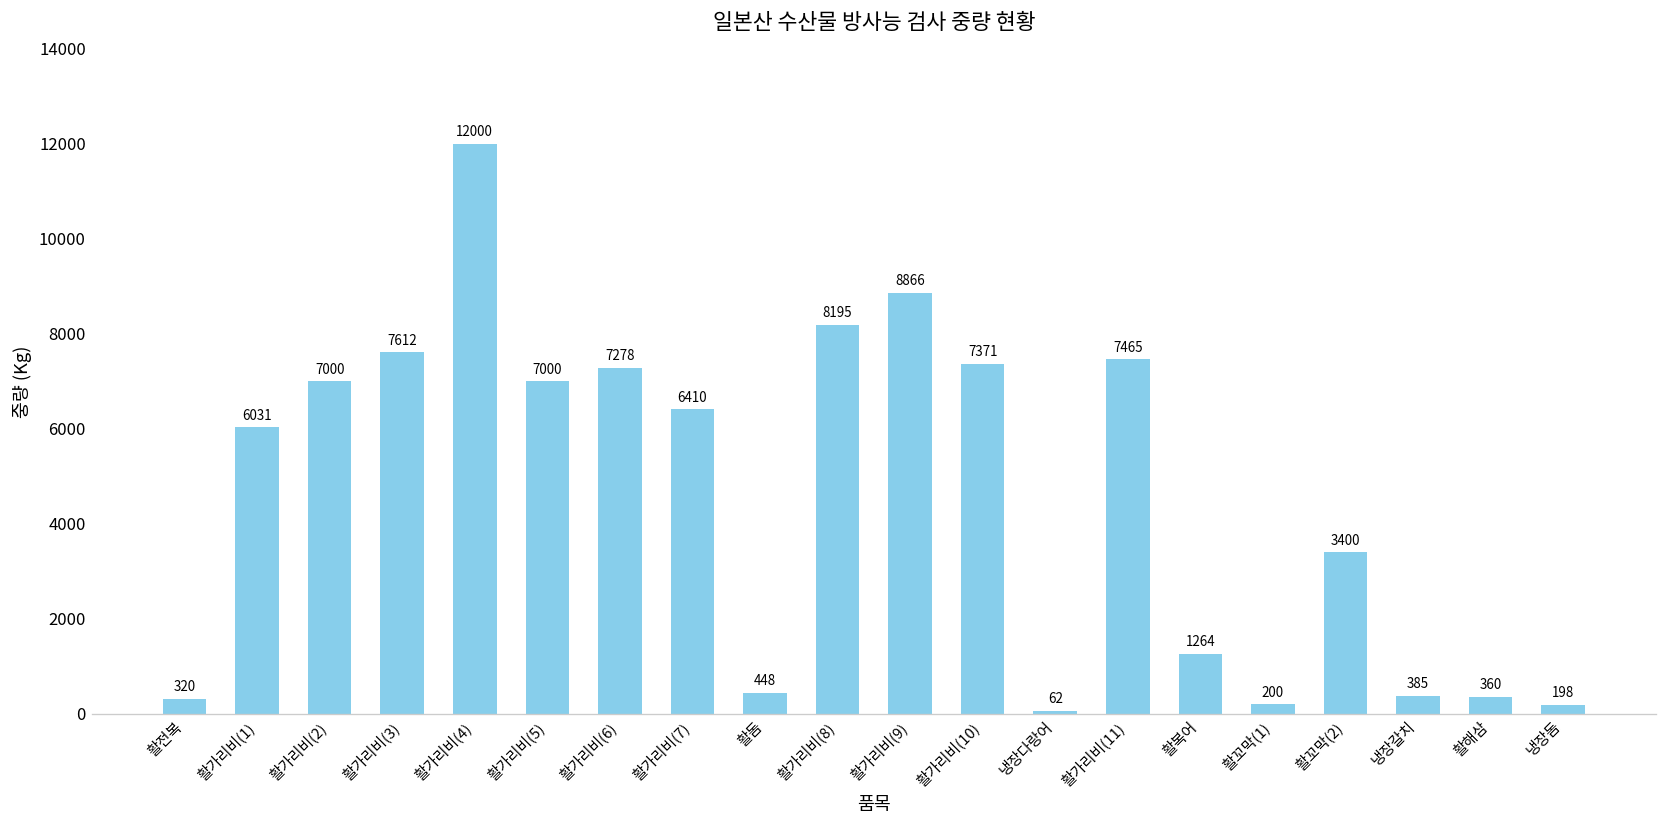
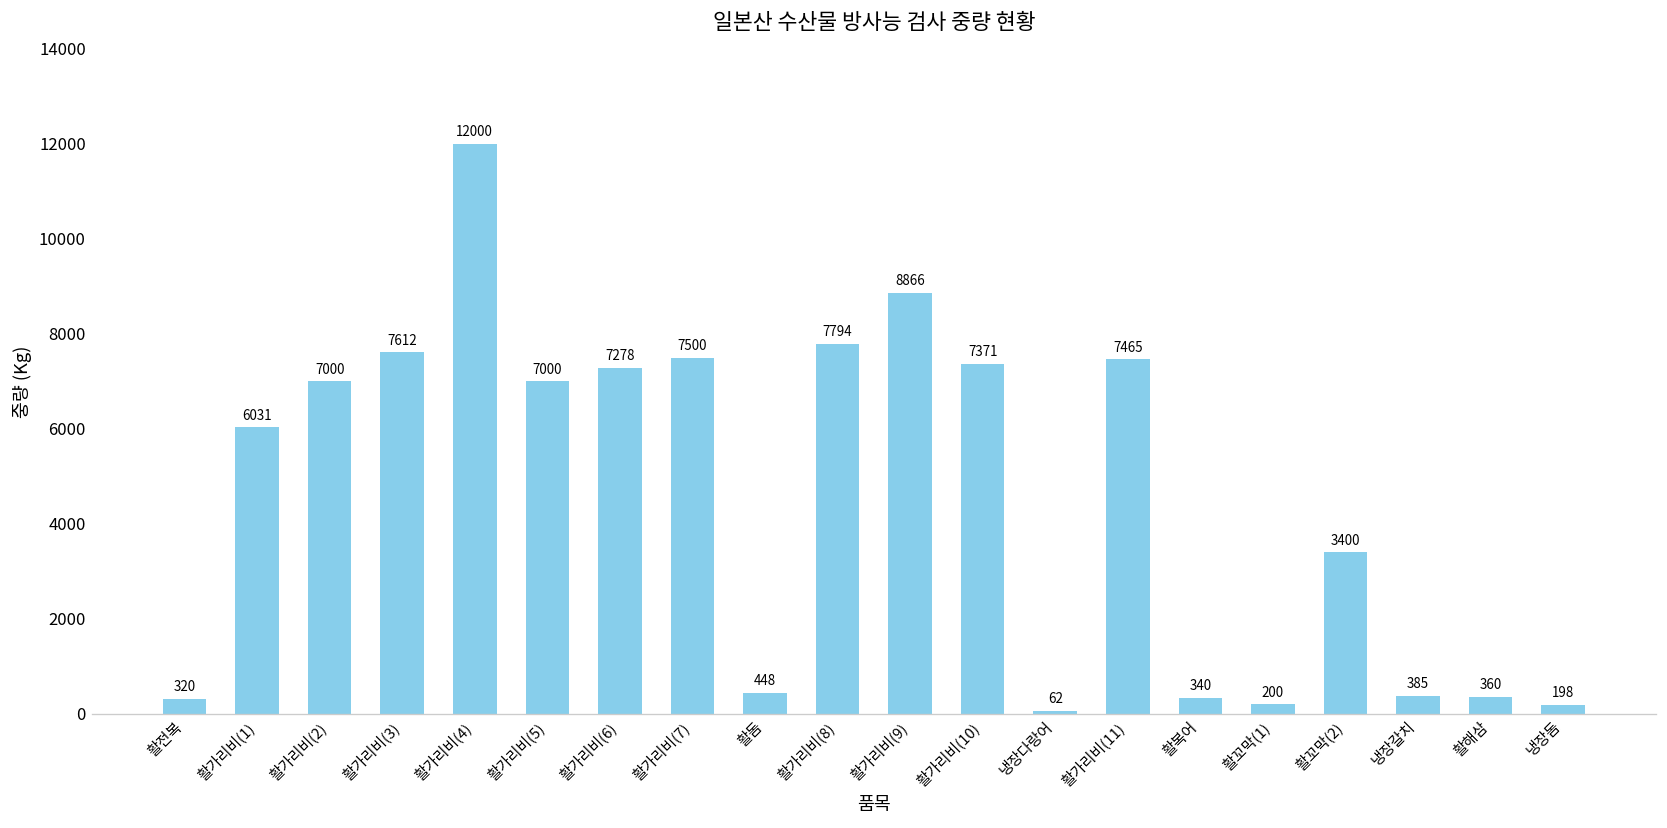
  {
    "활전복": 320,
    "활가리비(1)": 6031,
    "활가리비(2)": 7000,
    "활가리비(3)": 7612,
    "활가리비(4)": 12000,
    "활가리비(5)": 7000,
    "활가리비(6)": 7278,
-   "활가리비(7)": 6410,
+   "활가리비(7)": 7500,
    "활돔": 448,
-   "활가리비(8)": 8195,
+   "활가리비(8)": 7794,
    "활가리비(9)": 8866,
    "활가리비(10)": 7371,
    "냉장다랑어": 62,
    "활가리비(11)": 7465,
-   "활복어": 1264,
+   "활복어": 340,
    "활꼬막(1)": 200,
    "활꼬막(2)": 3400,
    "냉장갈치": 385,
    "활해삼": 360,
    "냉장돔": 198
  }
